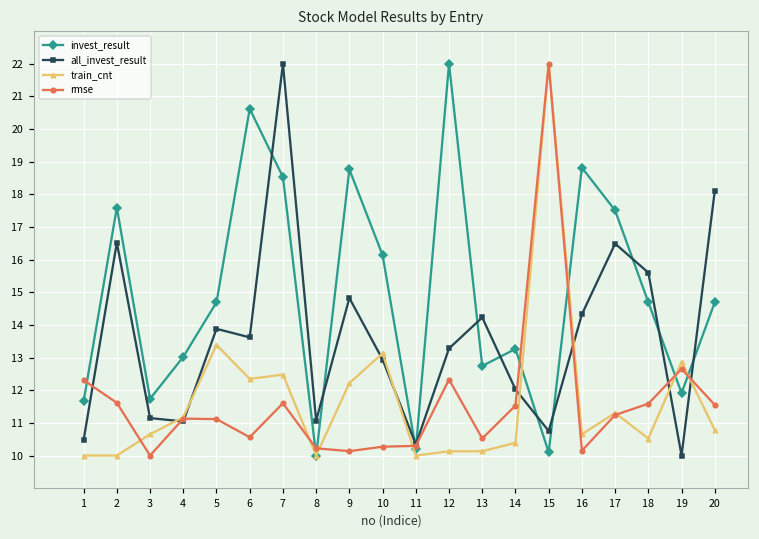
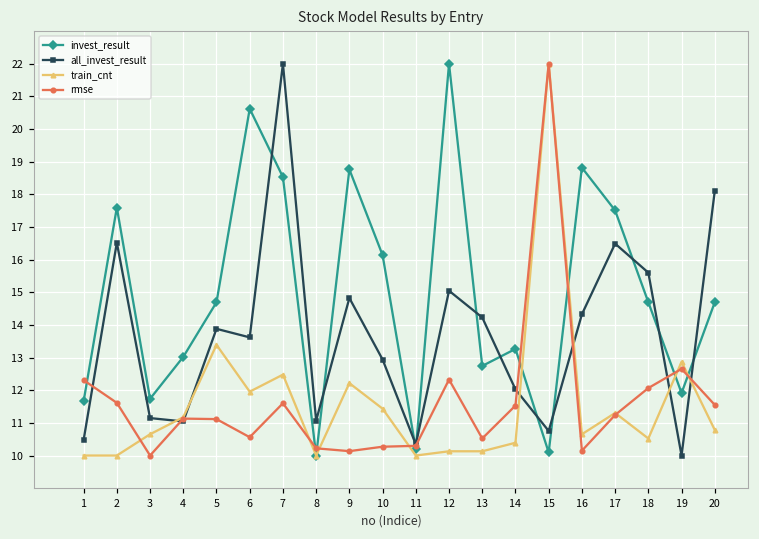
  {
    "invest_result": {
      "1": 11.7,
      "2": 17.6,
      "3": 11.7,
      "4": 13.0,
      "5": 14.7,
      "6": 20.6,
      "7": 18.5,
      "9": 18.8,
      "10": 16.1,
      "11": 10.2,
      "12": 22.0,
      "13": 12.7,
      "14": 13.3,
      "15": 10.1,
      "16": 18.8,
      "17": 17.5,
      "18": 14.7,
      "19": 11.9,
      "20": 14.7
    },
    "all_invest_result": {
      "1": 10.5,
      "2": 16.5,
      "3": 11.1,
      "4": 11.0,
      "5": 13.9,
      "6": 13.6,
      "7": 22.0,
      "8": 11.1,
      "9": 14.8,
      "10": 12.9,
-     "12": 13.3,
+     "12": 15.0,
      "13": 14.2,
      "14": 12.0,
      "15": 10.8,
      "16": 14.3,
      "17": 16.5,
      "18": 15.6,
      "19": 10.0,
      "20": 18.1
    },
    "train_cnt": {
      "1": 10.0,
      "2": 10.0,
      "3": 10.7,
      "5": 13.4,
-     "6": 12.3,
+     "6": 12.0,
      "7": 12.5,
      "9": 12.2,
-     "10": 13.1,
+     "10": 11.4,
      "11": 10.0,
      "12": 10.1,
      "13": 10.1,
      "14": 10.4,
      "16": 10.7,
      "18": 10.5,
      "19": 12.9,
      "20": 10.8
    },
    "rmse": {
      "1": 12.3,
      "2": 11.6,
      "3": 10.0,
      "5": 11.1,
      "6": 10.6,
      "7": 11.6,
      "8": 10.2,
      "9": 10.1,
      "10": 10.3,
      "12": 12.3,
      "13": 10.5,
      "14": 11.5,
      "16": 10.1,
-     "18": 11.6,
+     "18": 12.1,
      "19": 12.7,
      "20": 11.6
    }
  }
